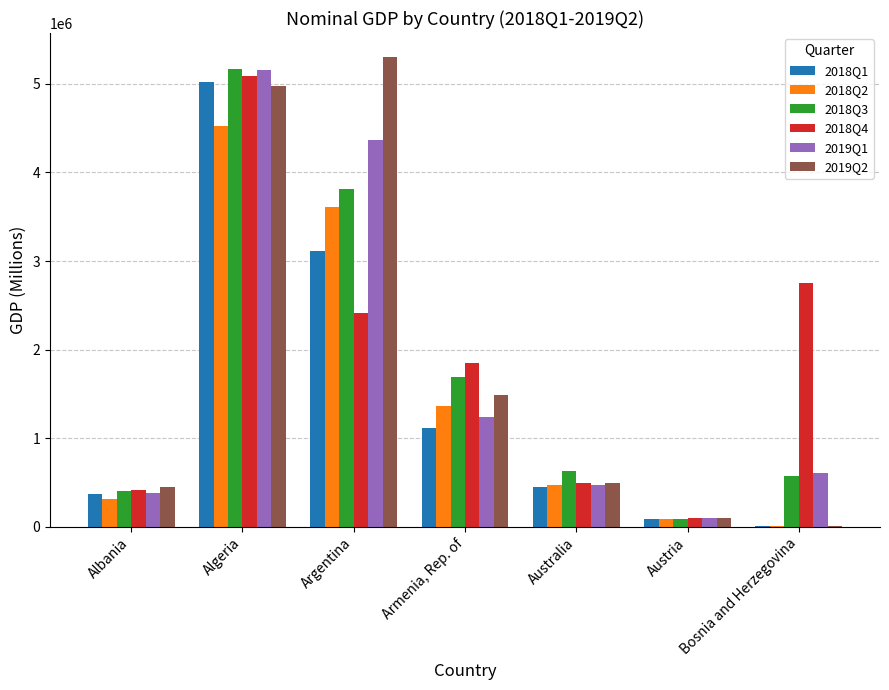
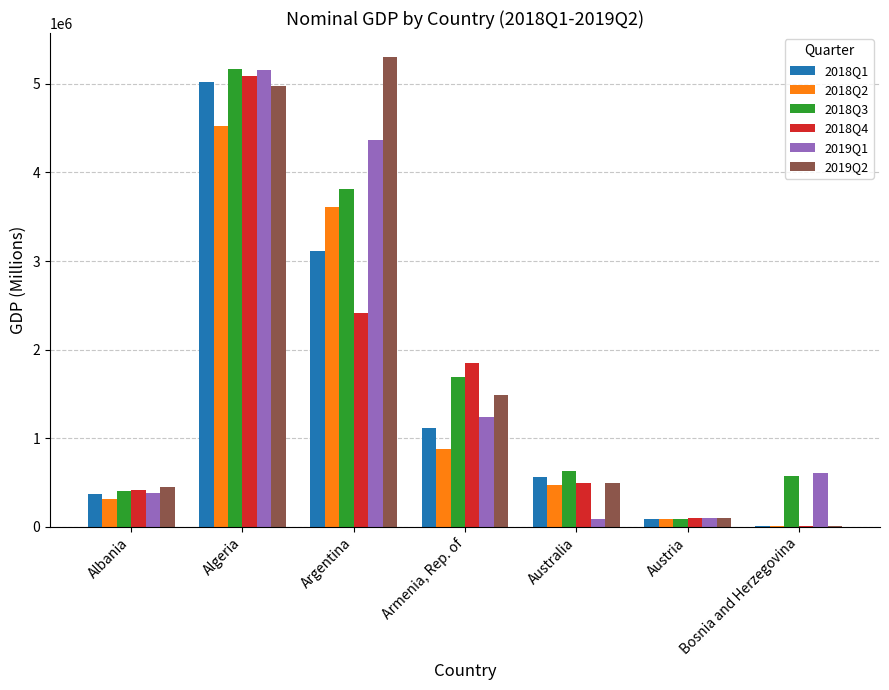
  {
    "2018Q1": {
      "Albania": 400000,
      "Algeria": 5000000,
      "Argentina": 3100000,
      "Armenia, Rep. of": 1100000,
-     "Australia": 400000,
+     "Australia": 600000,
      "Austria": 100000
    },
    "2018Q2": {
      "Albania": 300000,
      "Algeria": 4500000,
      "Argentina": 3600000,
-     "Armenia, Rep. of": 1400000,
+     "Armenia, Rep. of": 900000,
      "Australia": 500000,
      "Austria": 100000
    },
    "2018Q3": {
      "Albania": 400000,
      "Algeria": 5200000,
      "Argentina": 3800000,
      "Armenia, Rep. of": 1700000,
      "Australia": 600000,
      "Austria": 100000,
      "Bosnia and Herzegovina": 600000
    },
    "2018Q4": {
      "Albania": 400000,
      "Algeria": 5100000,
      "Argentina": 2400000,
      "Armenia, Rep. of": 1900000,
      "Australia": 500000,
      "Austria": 100000,
-     "Bosnia and Herzegovina": 2800000
+     "Bosnia and Herzegovina": 0
    },
    "2019Q1": {
      "Albania": 400000,
      "Algeria": 5200000,
      "Argentina": 4400000,
      "Armenia, Rep. of": 1200000,
-     "Australia": 500000,
+     "Australia": 100000,
      "Austria": 100000,
      "Bosnia and Herzegovina": 600000
    },
    "2019Q2": {
      "Albania": 400000,
      "Algeria": 5000000,
      "Argentina": 5300000,
      "Armenia, Rep. of": 1500000,
      "Australia": 500000,
      "Austria": 100000
    }
  }
